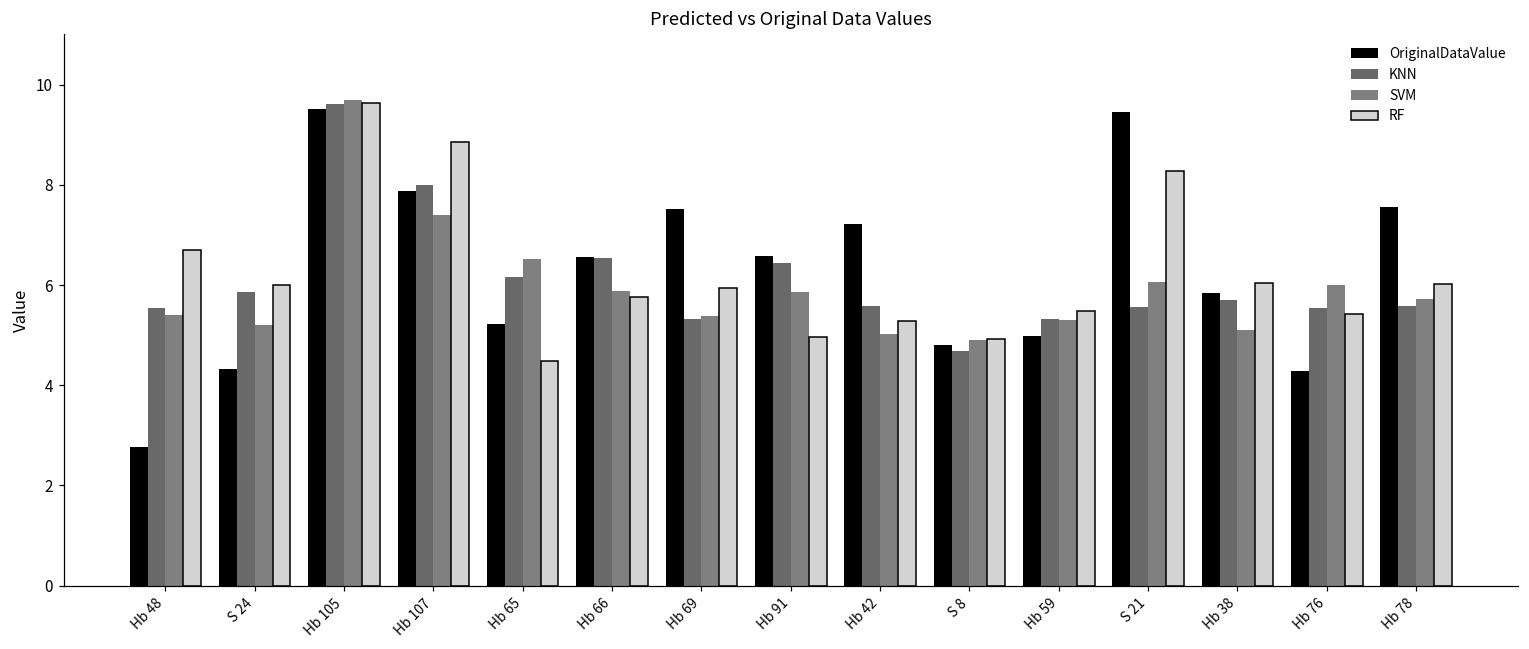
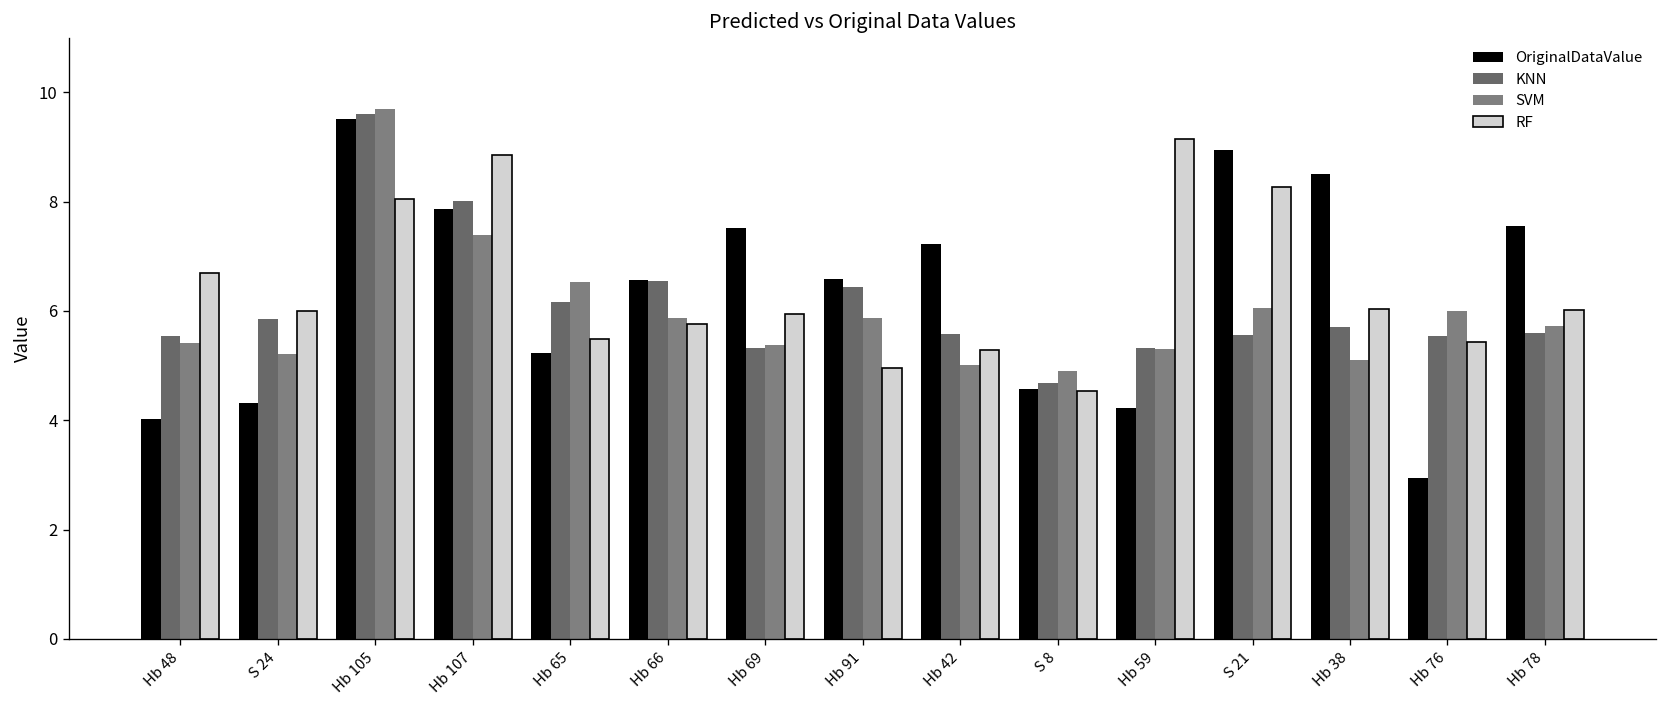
  {
    "OriginalDataValue": {
-     "Hb 48": 2.8,
+     "Hb 48": 4.0,
      "S 24": 4.3,
      "Hb 105": 9.5,
      "Hb 107": 7.9,
      "Hb 65": 5.2,
      "Hb 66": 6.6,
      "Hb 69": 7.5,
      "Hb 91": 6.6,
      "Hb 42": 7.2,
-     "S 8": 4.8,
-     "Hb 59": 5.0,
-     "S 21": 9.5,
-     "Hb 38": 5.8,
-     "Hb 76": 4.3,
+     "S 8": 4.6,
+     "Hb 59": 4.2,
+     "S 21": 9.0,
+     "Hb 38": 8.5,
+     "Hb 76": 2.9,
      "Hb 78": 7.6
    },
    "RF": {
      "Hb 48": 6.7,
      "S 24": 6.0,
-     "Hb 105": 9.6,
+     "Hb 105": 8.0,
      "Hb 107": 8.8,
-     "Hb 65": 4.5,
+     "Hb 65": 5.5,
      "Hb 66": 5.8,
      "Hb 69": 5.9,
      "Hb 91": 5.0,
      "Hb 42": 5.3,
-     "S 8": 4.9,
-     "Hb 59": 5.5,
+     "S 8": 4.5,
+     "Hb 59": 9.1,
      "S 21": 8.3,
      "Hb 38": 6.0,
      "Hb 76": 5.4,
      "Hb 78": 6.0
    }
  }
